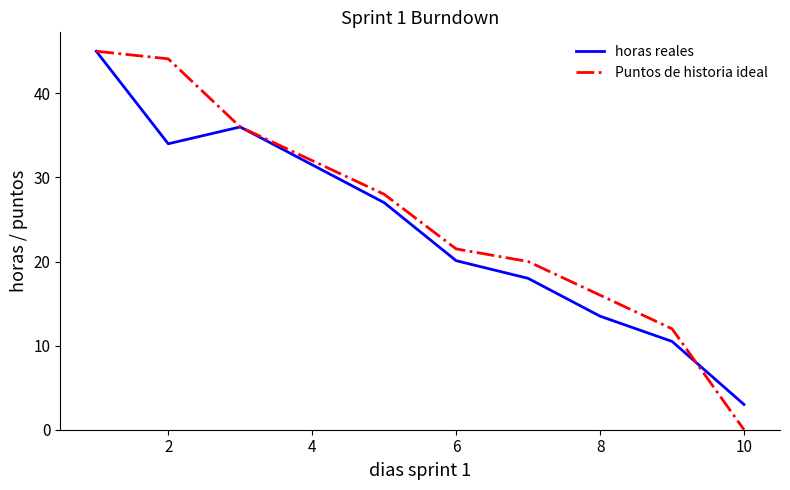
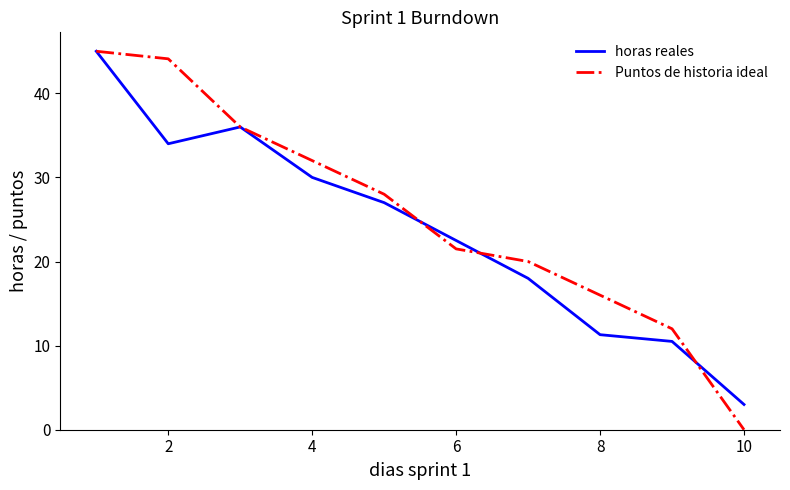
  {
    "horas reales": {
      "2": 34,
-     "4": 32,
-     "6": 20,
-     "8": 14,
+     "4": 30,
+     "6": 23,
+     "8": 11,
      "10": 3
    },
    "Puntos de historia ideal": {
      "2": 44,
      "4": 32,
      "6": 22,
      "8": 16,
      "10": 0
    }
  }
